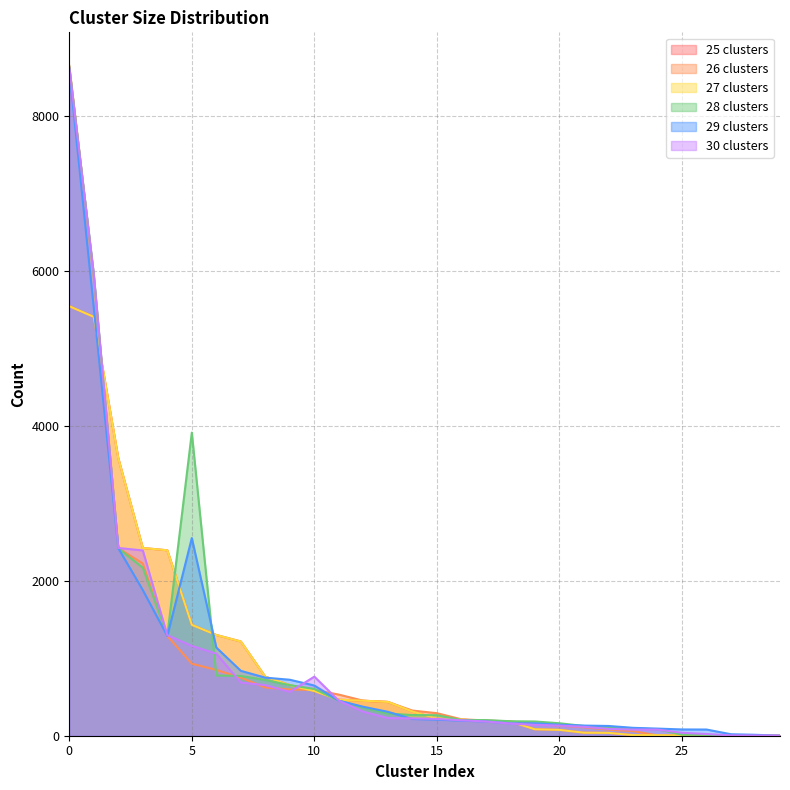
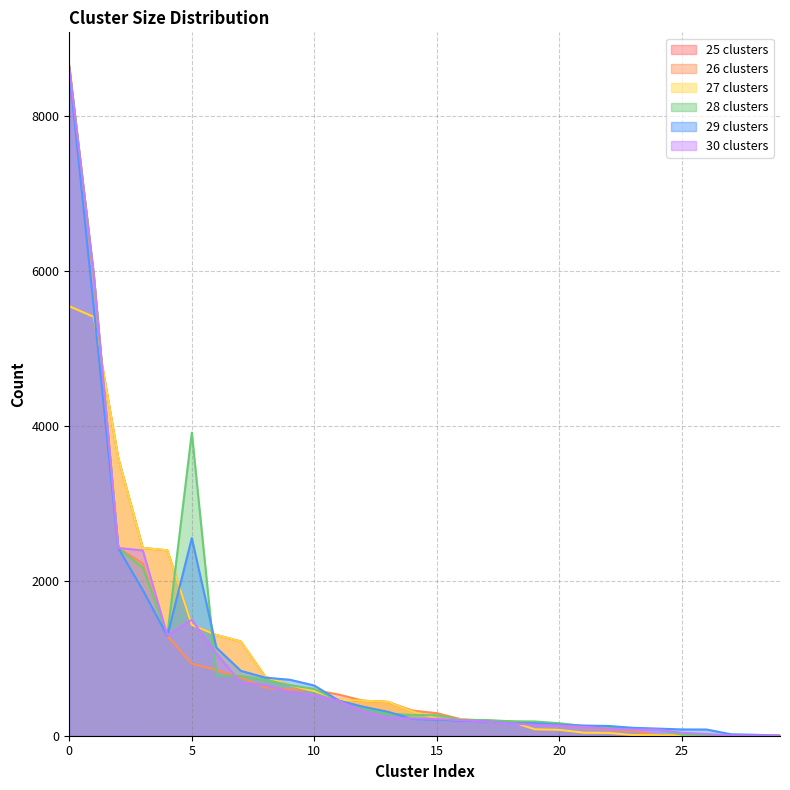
  {
    "28 clusters": {
      "5": 3900
    },
    "29 clusters": {
      "5": 2600,
      "10": 600,
      "25": 100
    },
    "30 clusters": {
-     "5": 1200,
-     "10": 800
+     "5": 1500,
+     "10": 500
    }
  }
